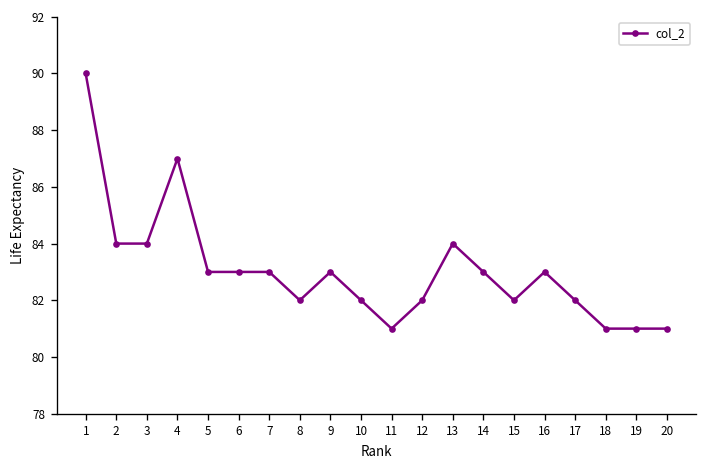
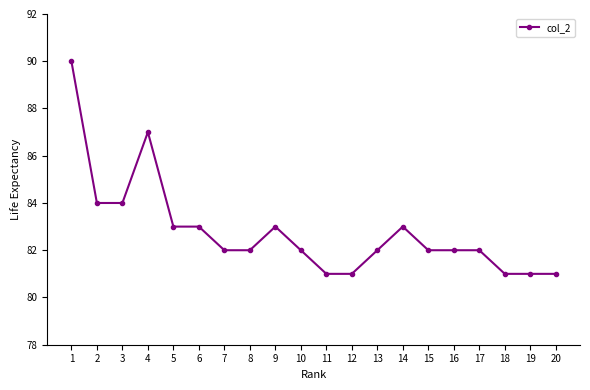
  {
    "1": 90,
    "2": 84,
    "3": 84,
    "4": 87,
    "5": 83,
    "6": 83,
-   "7": 83,
+   "7": 82,
    "8": 82,
    "9": 83,
    "10": 82,
    "11": 81,
-   "12": 82,
-   "13": 84,
+   "12": 81,
+   "13": 82,
    "14": 83,
    "15": 82,
-   "16": 83,
+   "16": 82,
    "17": 82,
    "18": 81,
    "19": 81,
    "20": 81
  }
